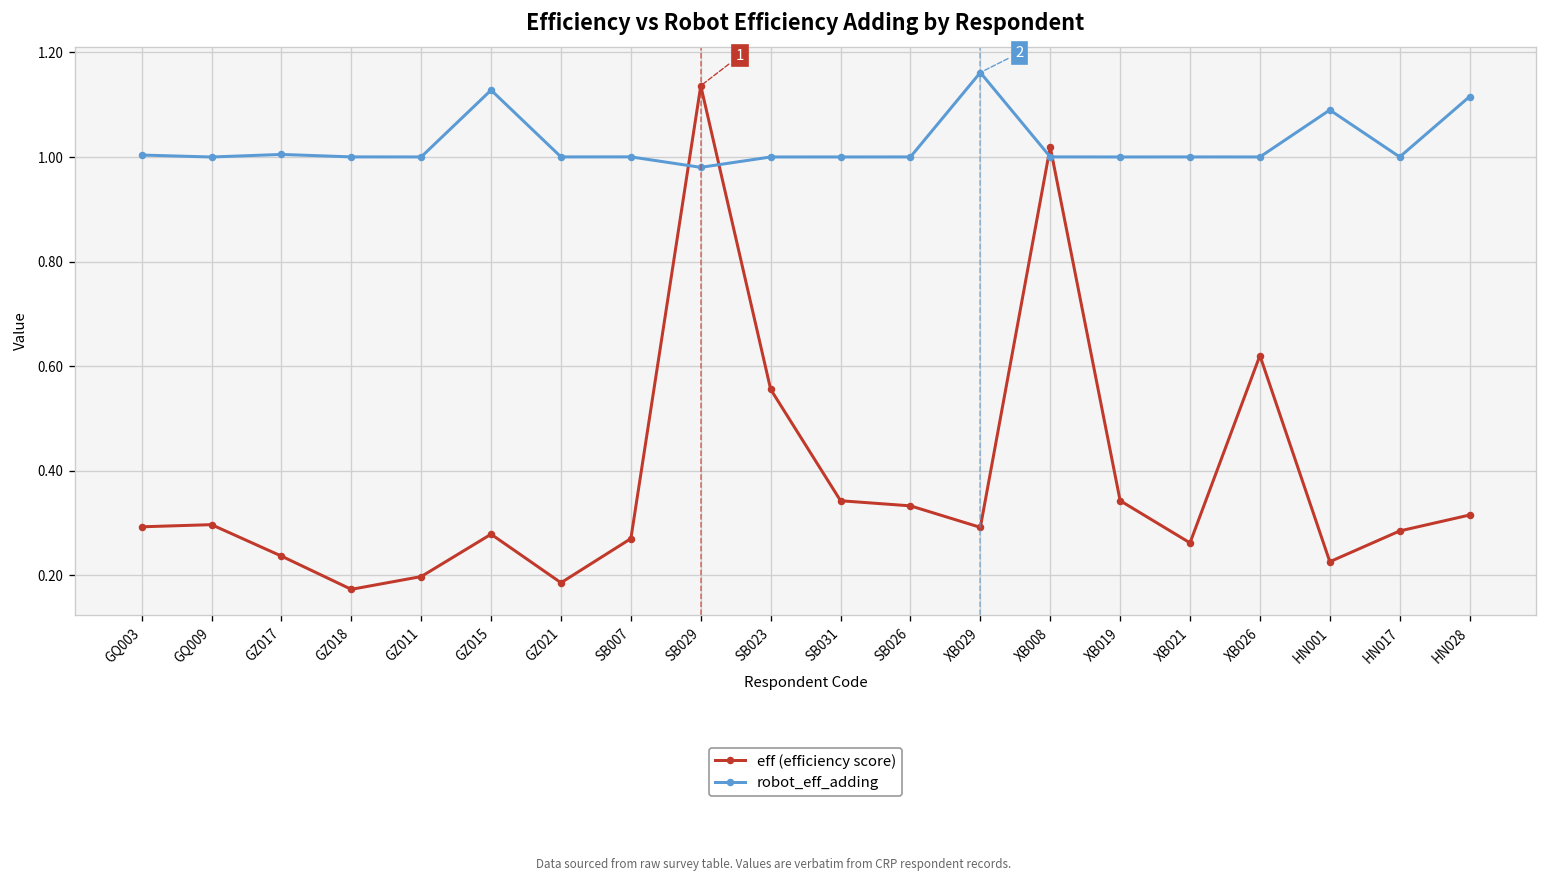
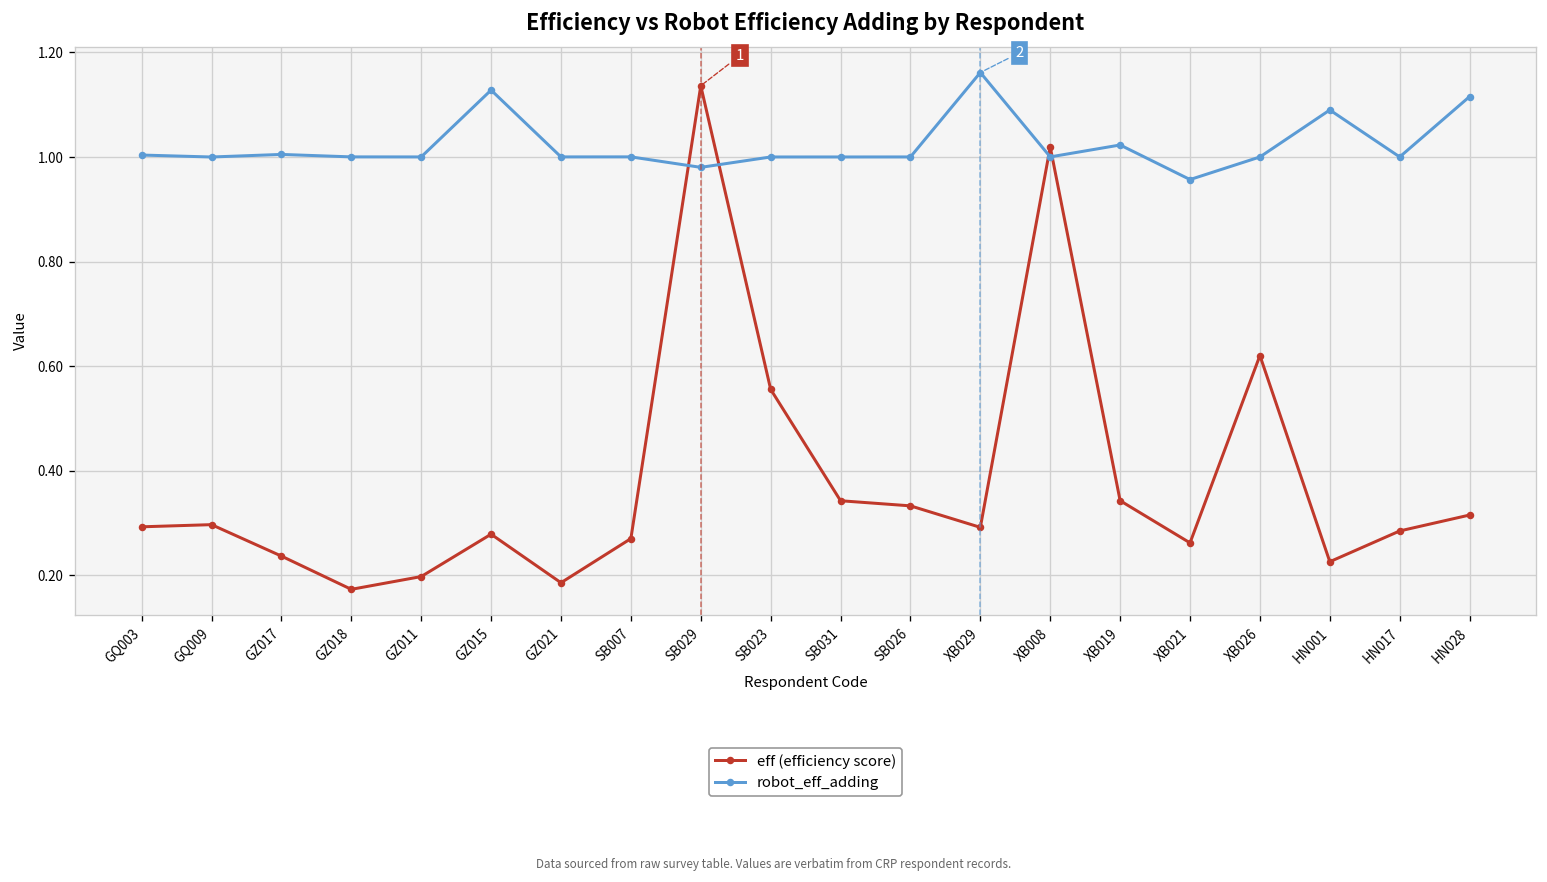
  {
    "eff (efficiency score)": {
      "GQ003": 0.29,
      "GQ009": 0.30,
      "GZ017": 0.24,
      "GZ018": 0.17,
      "GZ011": 0.20,
      "GZ015": 0.28,
      "GZ021": 0.19,
      "SB007": 0.27,
      "SB029": 1.14,
      "SB023": 0.56,
      "SB031": 0.34,
      "SB026": 0.33,
      "XB029": 0.29,
      "XB008": 1.02,
      "XB019": 0.34,
      "XB021": 0.26,
      "XB026": 0.62,
      "HN001": 0.23,
      "HN017": 0.28,
      "HN028": 0.32
    },
    "robot_eff_adding": {
      "GQ003": 1.00,
      "GQ009": 1.00,
      "GZ017": 1.00,
      "GZ018": 1.00,
      "GZ011": 1.00,
      "GZ015": 1.13,
      "GZ021": 1.00,
      "SB007": 1.00,
      "SB029": 0.98,
      "SB023": 1.00,
      "SB031": 1.00,
      "SB026": 1.00,
      "XB029": 1.16,
      "XB008": 1.00,
-     "XB019": 1.00,
-     "XB021": 1.00,
+     "XB019": 1.02,
+     "XB021": 0.96,
      "XB026": 1.00,
      "HN001": 1.09,
      "HN017": 1.00,
      "HN028": 1.12
    }
  }
